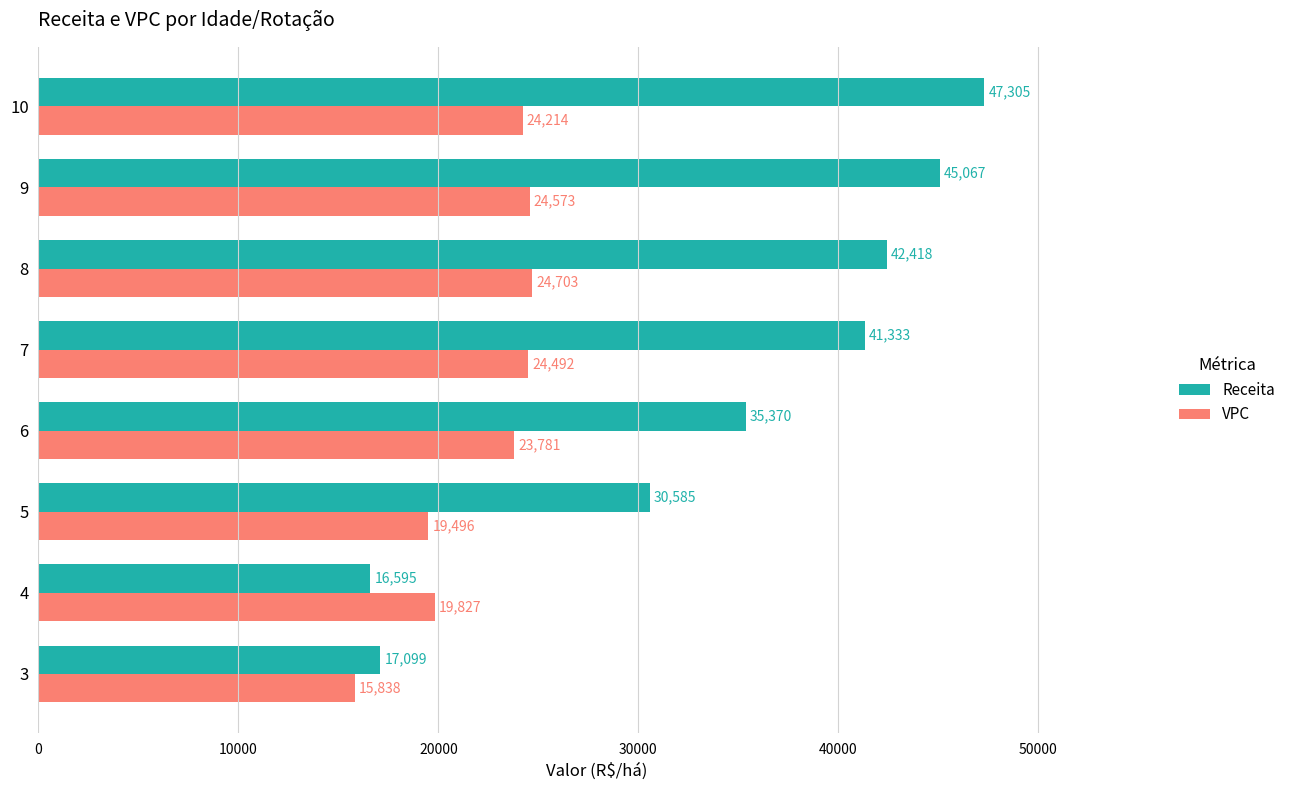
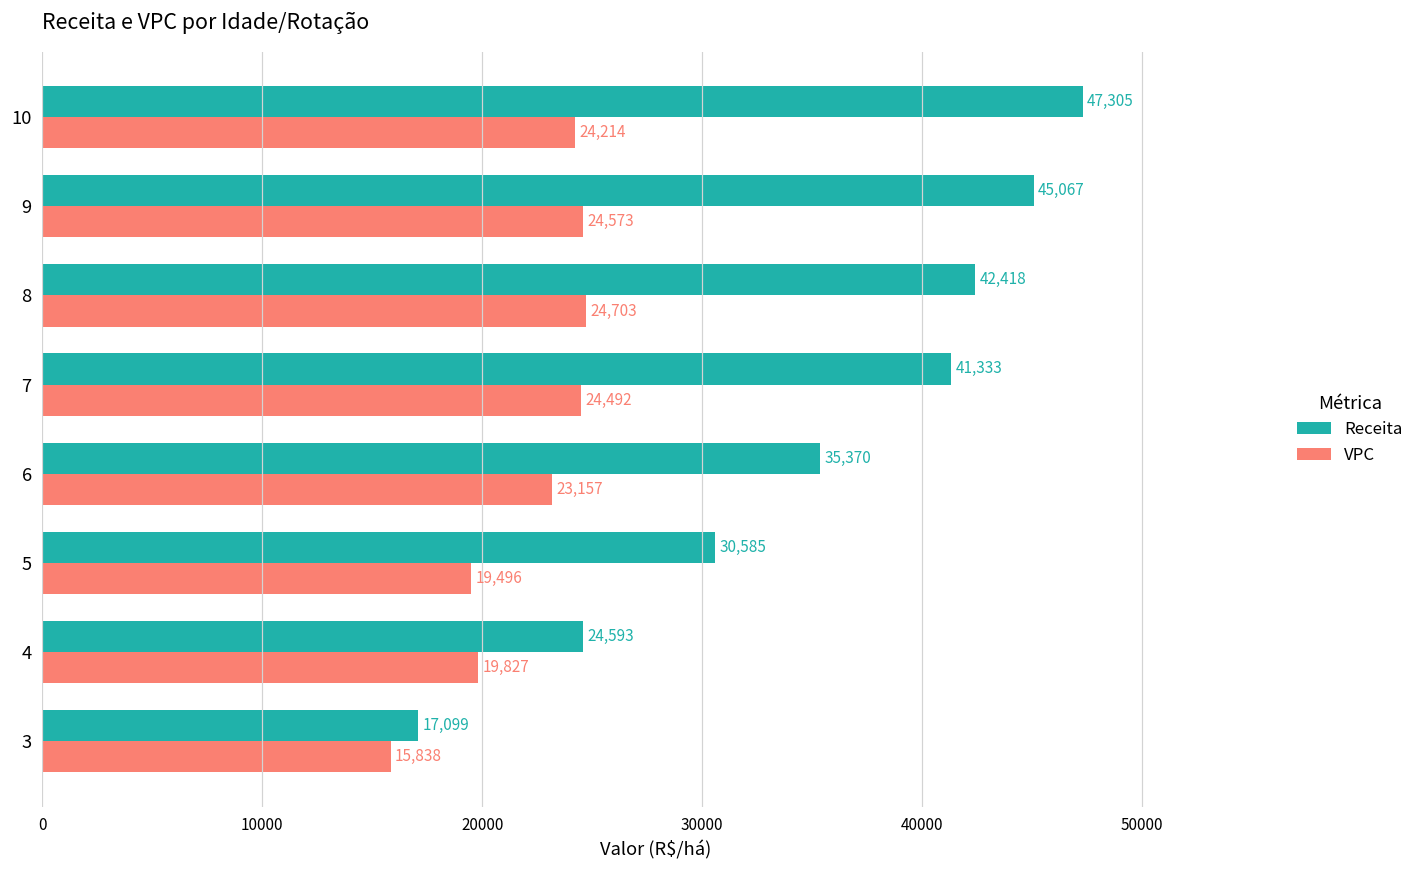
  {
    "Receita": {
      "10": "47,305",
      "9": "45,067",
      "8": "42,418",
      "7": "41,333",
      "6": "35,370",
      "5": "30,585",
-     "4": "16,595",
+     "4": "24,593",
      "3": "17,099"
    },
    "VPC": {
      "10": "24,214",
      "9": "24,573",
      "8": "24,703",
      "7": "24,492",
-     "6": "23,781",
+     "6": "23,157",
      "5": "19,496",
      "4": "19,827",
      "3": "15,838"
    }
  }
